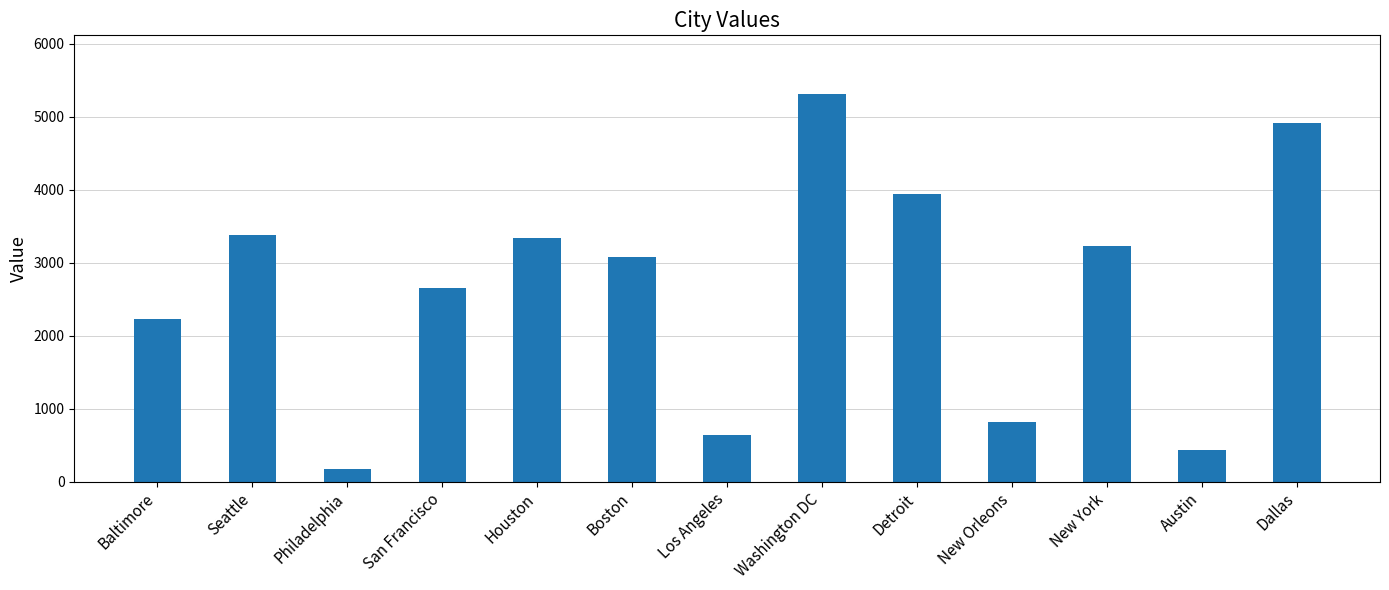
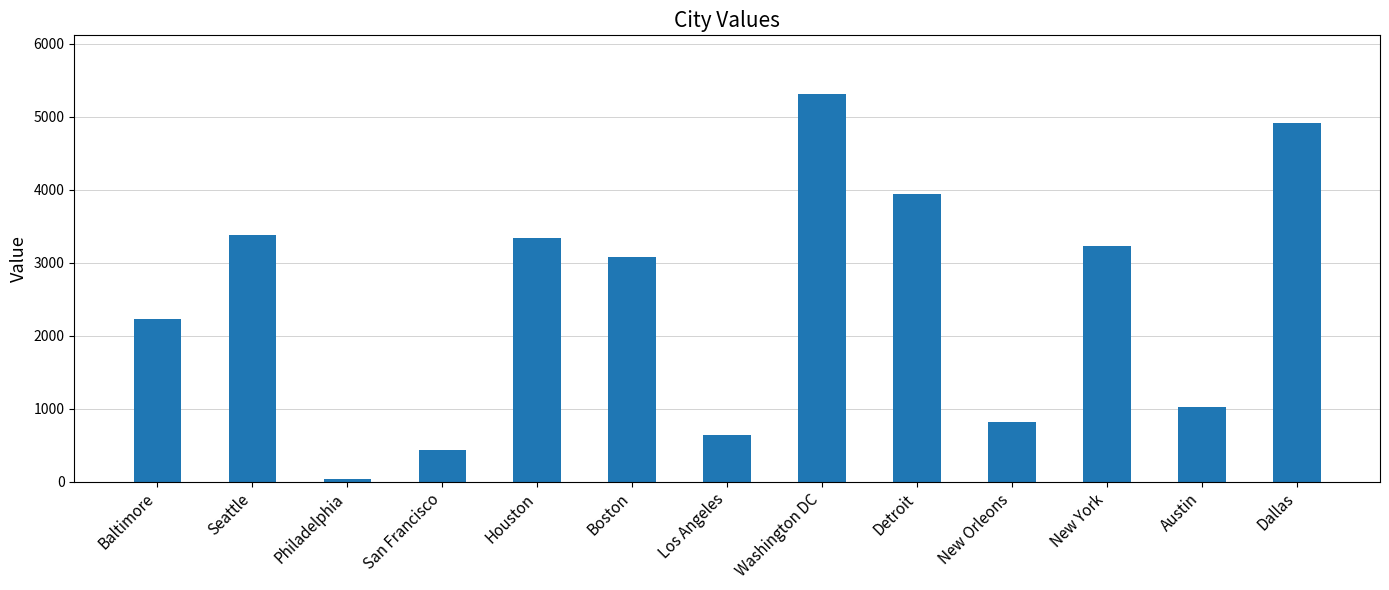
  {
    "Baltimore": 2200,
    "Seattle": 3400,
-   "Philadelphia": 200,
-   "San Francisco": 2700,
+   "Philadelphia": 0,
+   "San Francisco": 400,
    "Houston": 3300,
    "Boston": 3100,
    "Los Angeles": 600,
    "Washington DC": 5300,
    "Detroit": 3900,
    "New Orleons": 800,
    "New York": 3200,
-   "Austin": 400,
+   "Austin": 1000,
    "Dallas": 4900
  }
